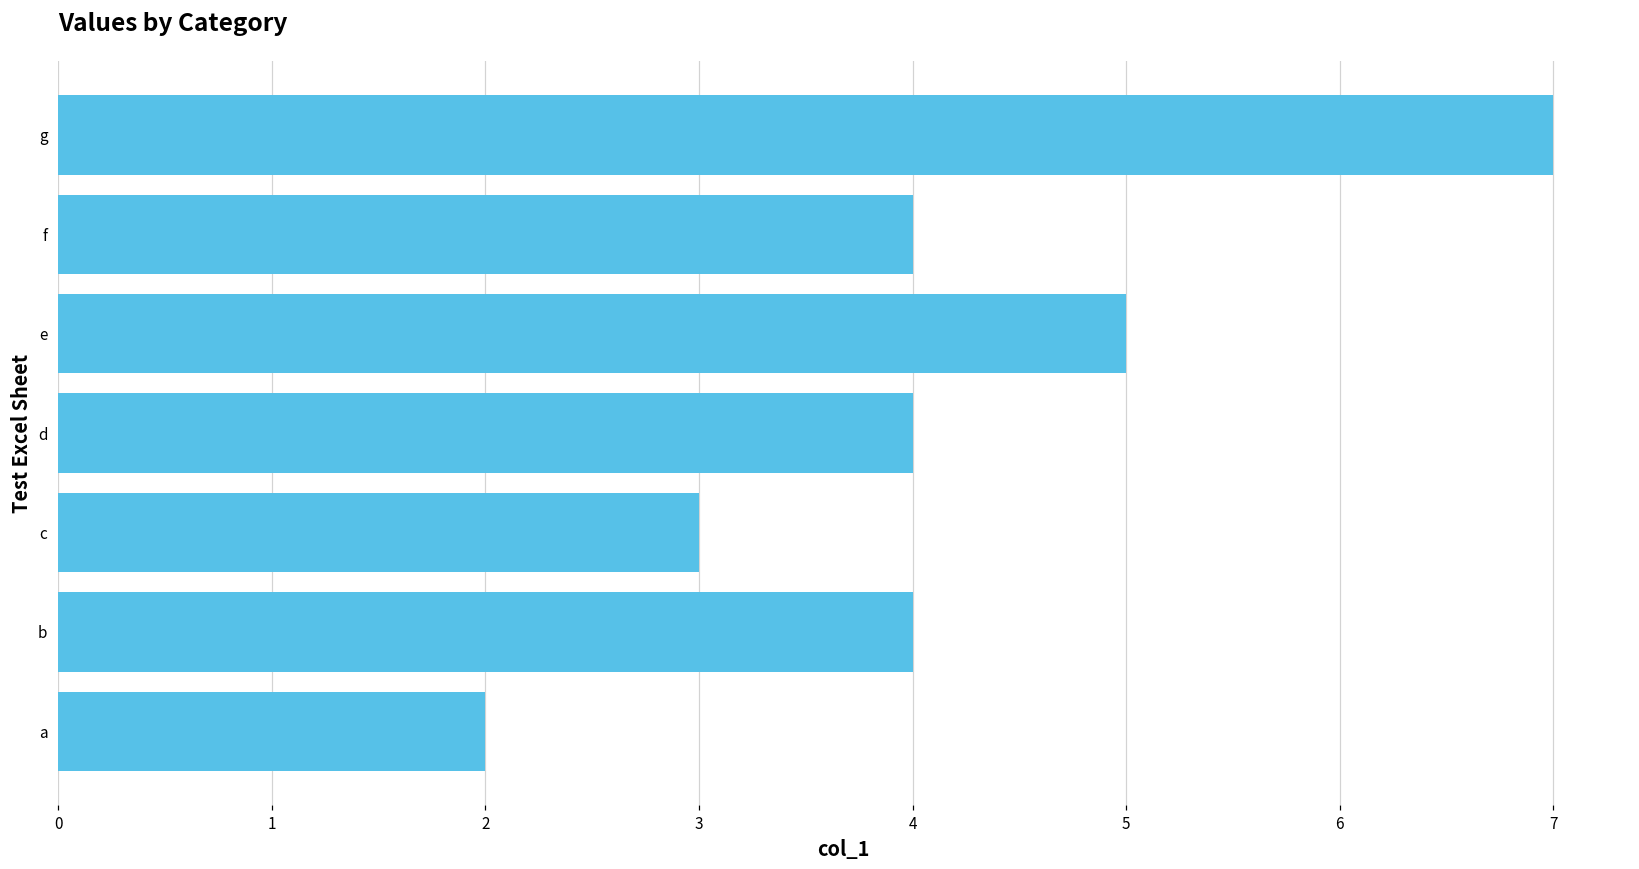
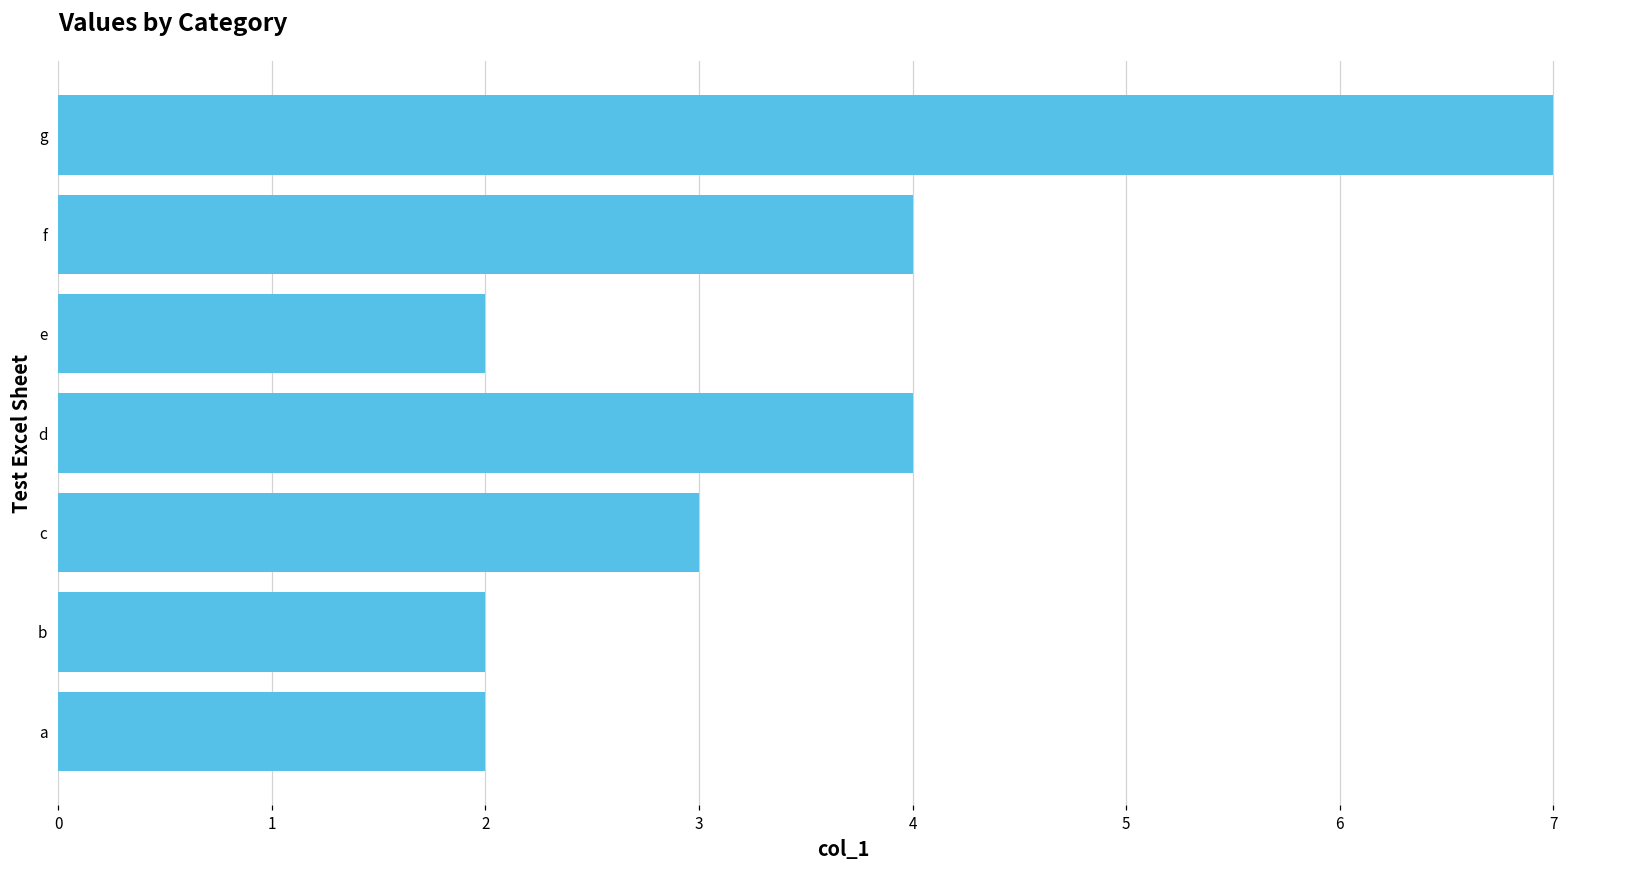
  {
    "g": 7,
    "f": 4,
-   "e": 5,
+   "e": 2,
    "d": 4,
    "c": 3,
-   "b": 4,
+   "b": 2,
    "a": 2
  }
